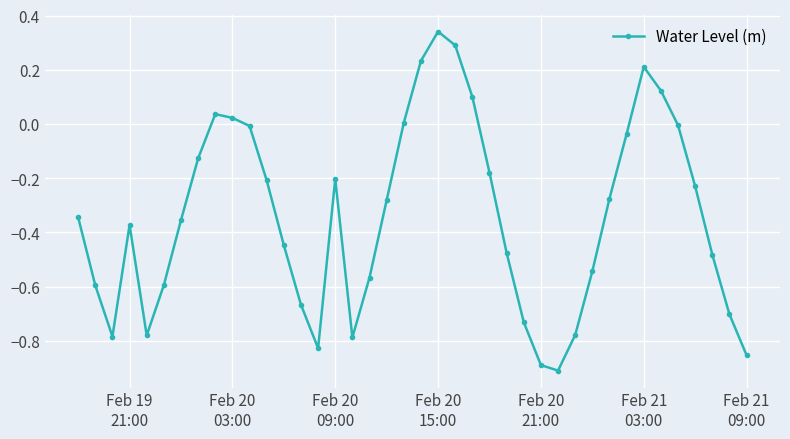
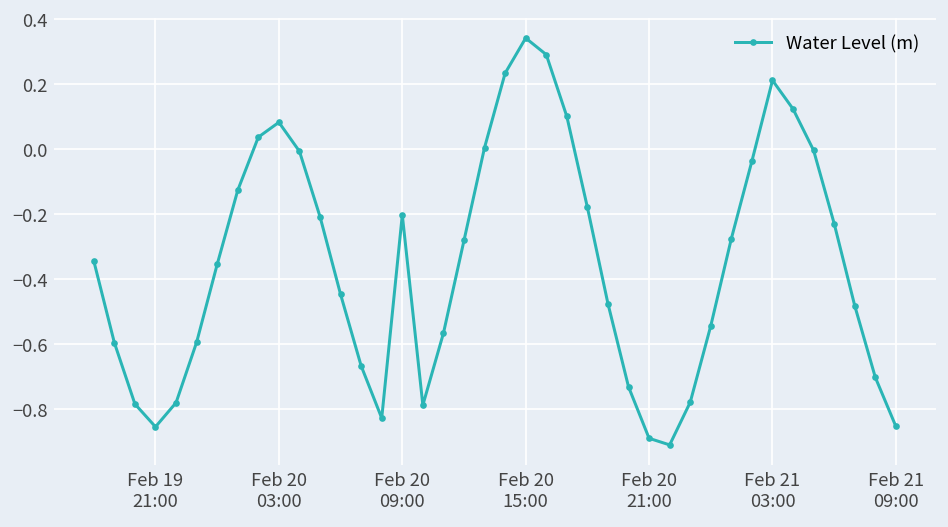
  {
-   "Feb 19 21:00": -0.37,
-   "Feb 20 03:00": 0.02,
+   "Feb 19 21:00": -0.85,
+   "Feb 20 03:00": 0.08,
    "Feb 20 09:00": -0.20,
    "Feb 20 15:00": 0.34,
    "Feb 20 21:00": -0.89,
    "Feb 21 03:00": 0.21,
    "Feb 21 09:00": -0.85
  }
